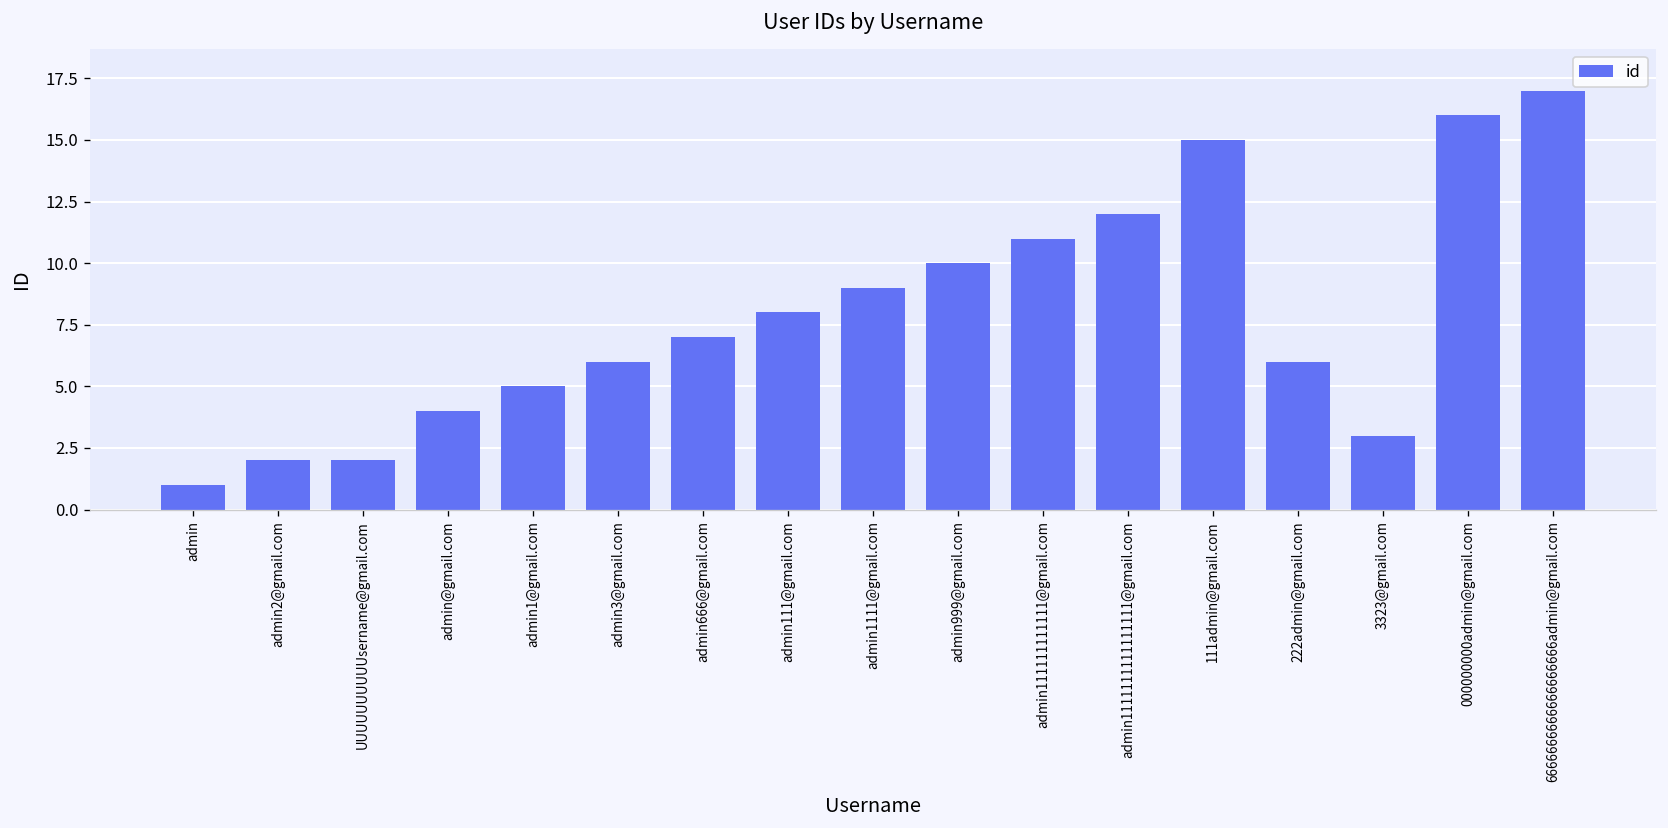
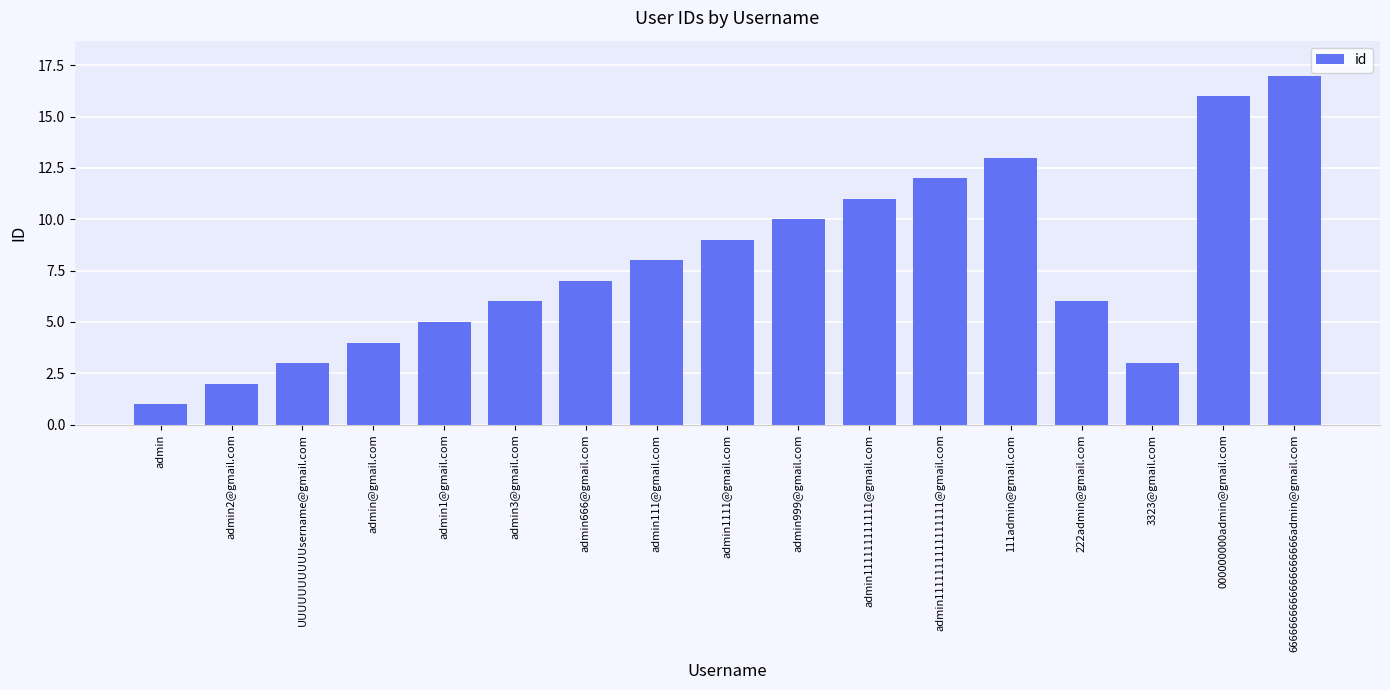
  {
    "admin": 1,
    "admin2@gmail.com": 2,
-   "UUUUUUUUUUsername@gmail.com": 2,
+   "UUUUUUUUUUsername@gmail.com": 3,
    "admin@gmail.com": 4,
    "admin1@gmail.com": 5,
    "admin3@gmail.com": 6,
    "admin666@gmail.com": 7,
    "admin111@gmail.com": 8,
    "admin1111@gmail.com": 9,
    "admin999@gmail.com": 10,
    "admin111111111111@gmail.com": 11,
    "admin1111111111111111@gmail.com": 12,
-   "111admin@gmail.com": 15,
+   "111admin@gmail.com": 13,
    "222admin@gmail.com": 6,
    "3323@gmail.com": 3,
    "000000000admin@gmail.com": 16,
    "6666666666666666666admin@gmail.com": 17
  }
